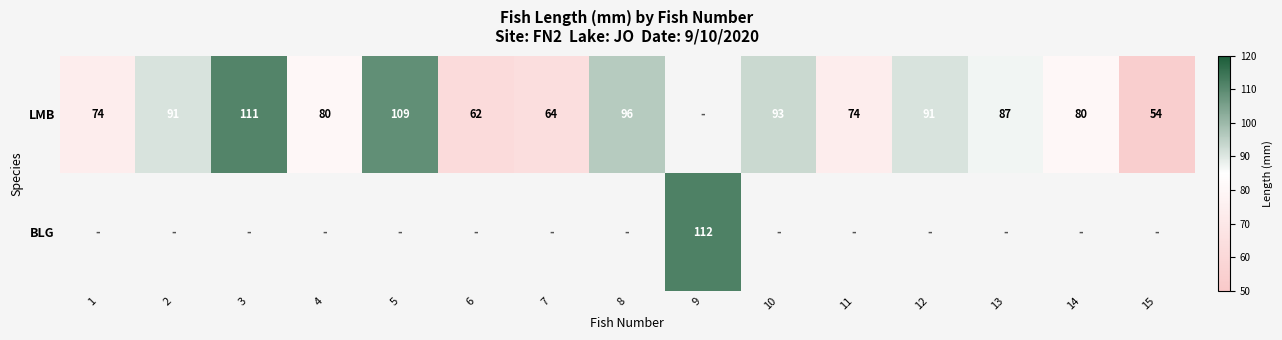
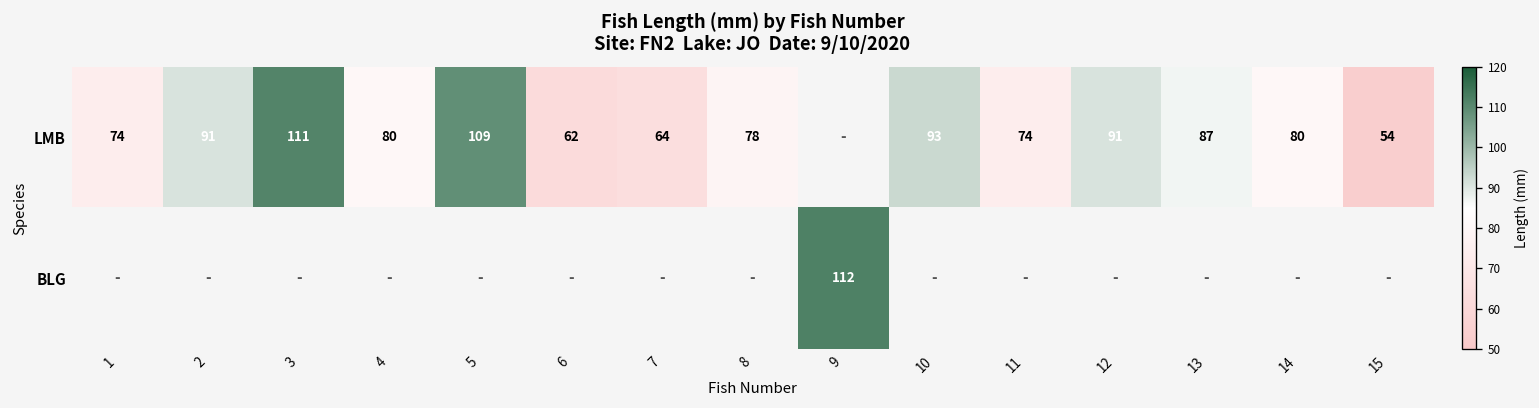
  {
    "LMB": {
      "1": 74,
      "3": 111,
      "4": 80,
      "5": 109,
      "6": 62,
      "7": 64,
-     "8": 96,
+     "8": 78,
      "10": 93,
      "11": 74,
      "13": 87,
      "14": 80,
      "15": 54
    },
    "BLG": {
      "9": 112
    }
  }
